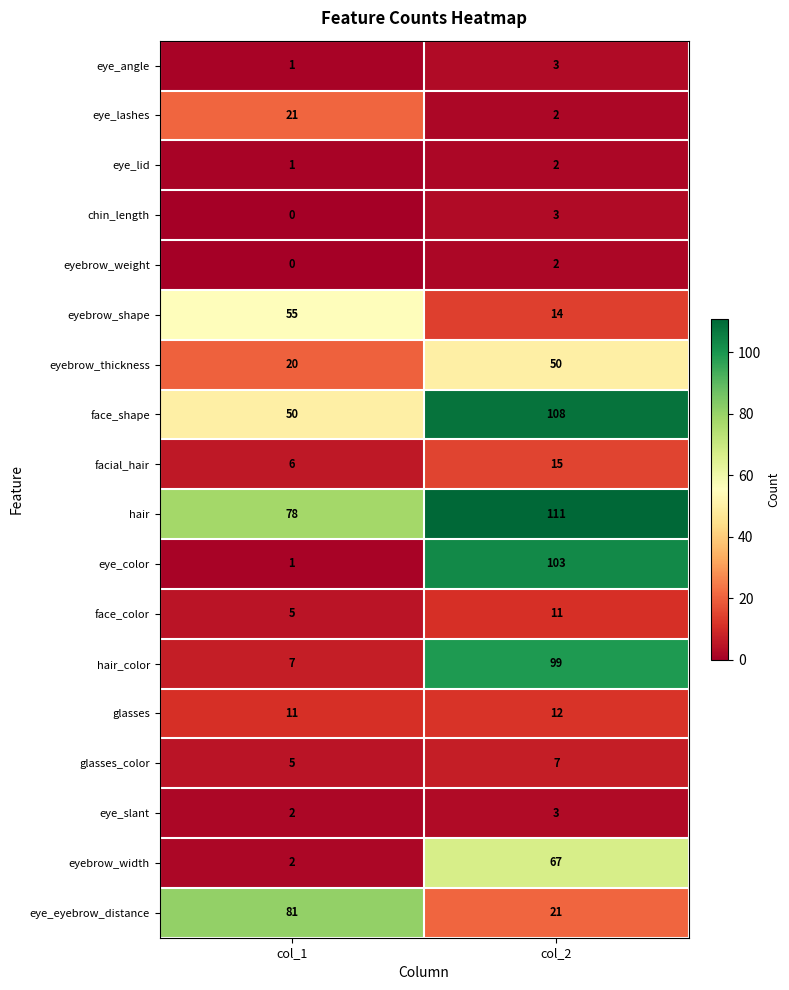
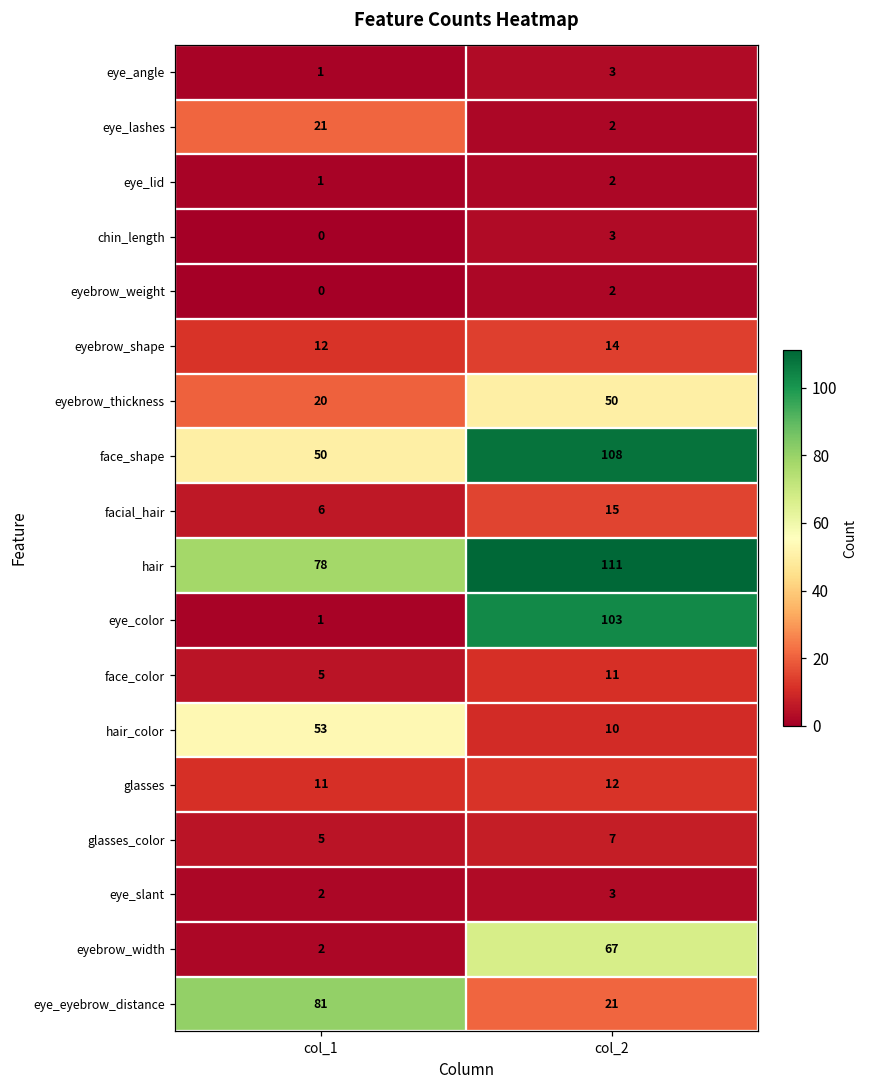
  {
    "eye_angle": {
      "col_1": 1,
      "col_2": 3
    },
    "eye_lashes": {
      "col_1": 21,
      "col_2": 2
    },
    "eye_lid": {
      "col_1": 1,
      "col_2": 2
    },
    "chin_length": {
      "col_1": 0,
      "col_2": 3
    },
    "eyebrow_weight": {
      "col_1": 0,
      "col_2": 2
    },
    "eyebrow_shape": {
-     "col_1": 55,
+     "col_1": 12,
      "col_2": 14
    },
    "eyebrow_thickness": {
      "col_1": 20,
      "col_2": 50
    },
    "face_shape": {
      "col_1": 50,
      "col_2": 108
    },
    "facial_hair": {
      "col_1": 6,
      "col_2": 15
    },
    "hair": {
      "col_1": 78,
      "col_2": 111
    },
    "eye_color": {
      "col_1": 1,
      "col_2": 103
    },
    "face_color": {
      "col_1": 5,
      "col_2": 11
    },
    "hair_color": {
-     "col_1": 7,
-     "col_2": 99
+     "col_1": 53,
+     "col_2": 10
    },
    "glasses": {
      "col_1": 11,
      "col_2": 12
    },
    "glasses_color": {
      "col_1": 5,
      "col_2": 7
    },
    "eye_slant": {
      "col_1": 2,
      "col_2": 3
    },
    "eyebrow_width": {
      "col_1": 2,
      "col_2": 67
    },
    "eye_eyebrow_distance": {
      "col_1": 81,
      "col_2": 21
    }
  }
